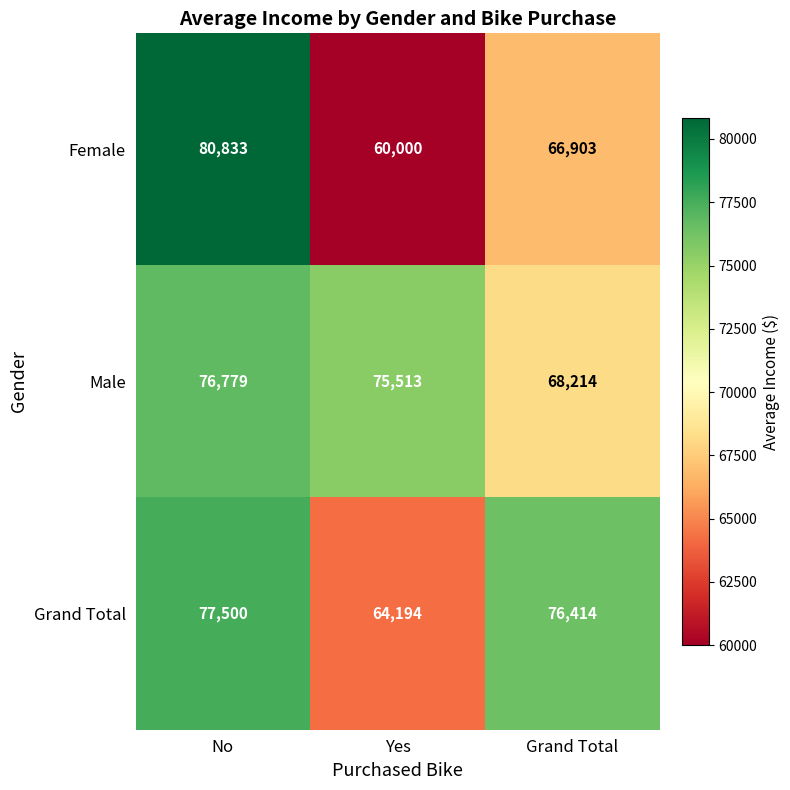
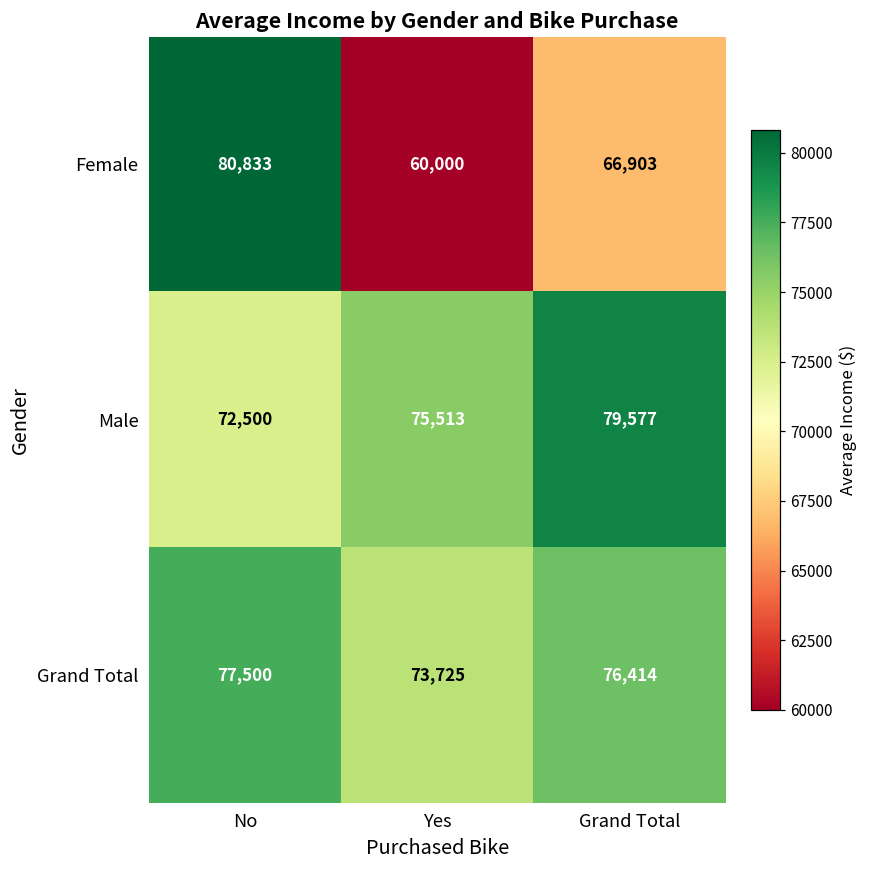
  {
    "Female": {
      "No": "80,833",
      "Yes": "60,000",
      "Grand Total": "66,903"
    },
    "Male": {
-     "No": "76,779",
+     "No": "72,500",
      "Yes": "75,513",
-     "Grand Total": "68,214"
+     "Grand Total": "79,577"
    },
    "Grand Total": {
      "No": "77,500",
-     "Yes": "64,194",
+     "Yes": "73,725",
      "Grand Total": "76,414"
    }
  }
